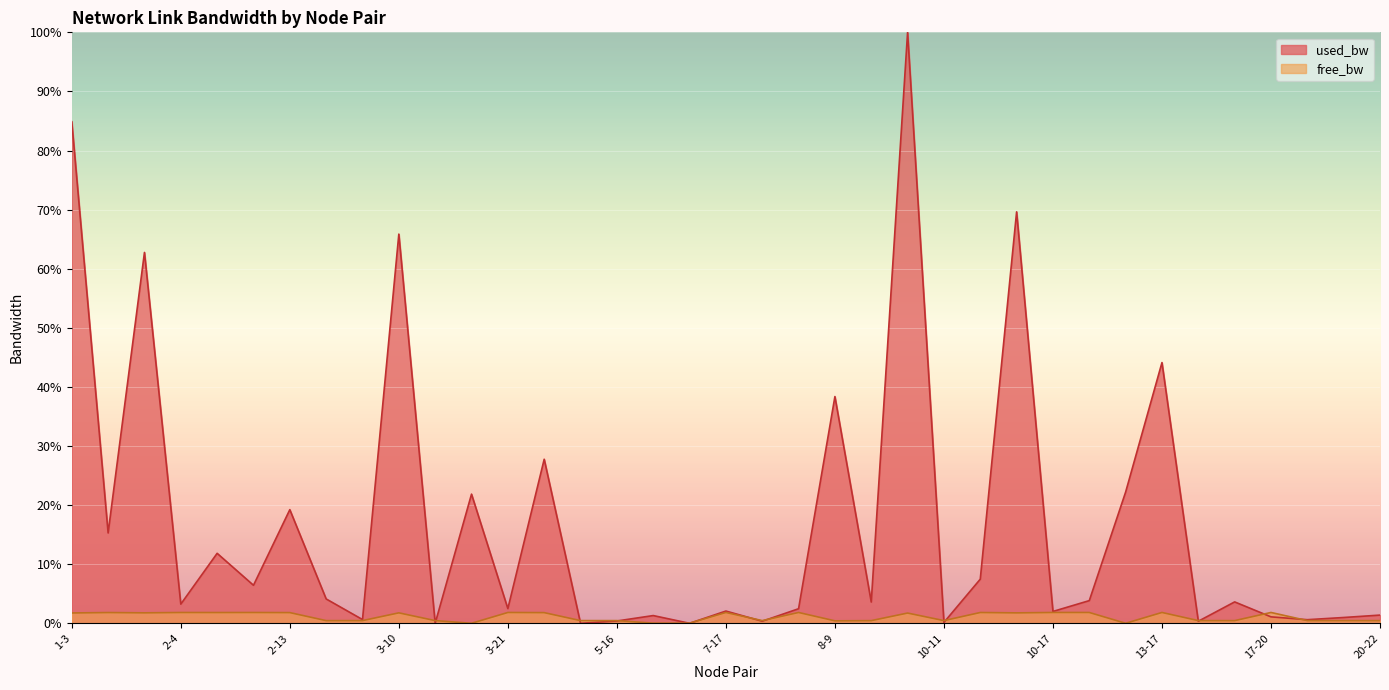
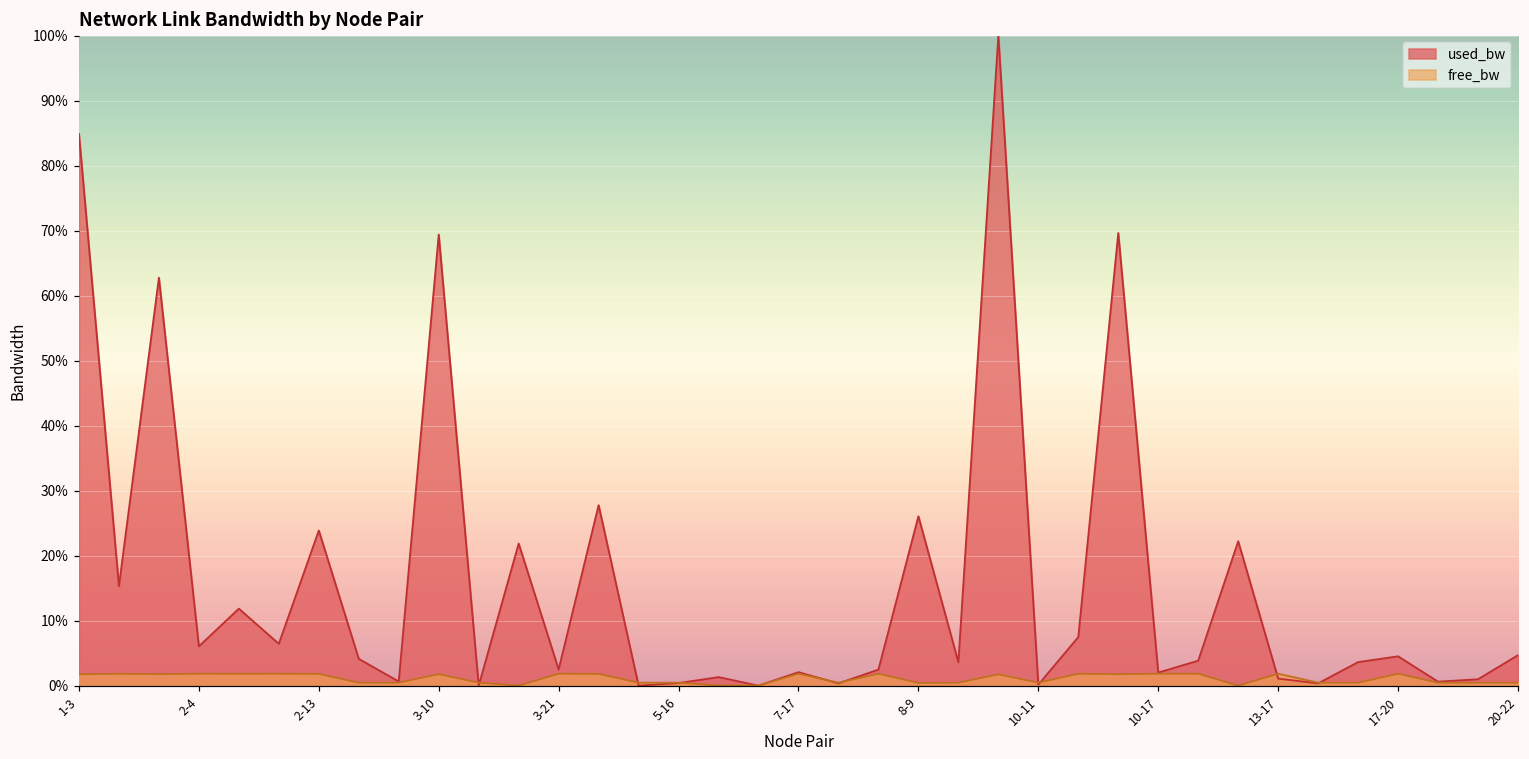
  {
    "used_bw": {
      "1-3": "85%",
-     "2-4": "3%",
-     "2-13": "19%",
-     "3-10": "66%",
+     "2-4": "6%",
+     "2-13": "24%",
+     "3-10": "69%",
      "3-21": "2%",
-     "8-9": "38%",
-     "13-17": "44%",
-     "17-20": "1%",
-     "20-22": "1%"
+     "8-9": "26%",
+     "13-17": "1%",
+     "17-20": "5%",
+     "20-22": "5%"
    },
    "free_bw": {
      "1-3": "2%",
      "2-4": "2%",
      "2-13": "2%",
      "3-10": "2%",
      "3-21": "2%",
      "8-9": "0%",
      "13-17": "2%",
      "17-20": "2%",
      "20-22": "0%"
    }
  }
